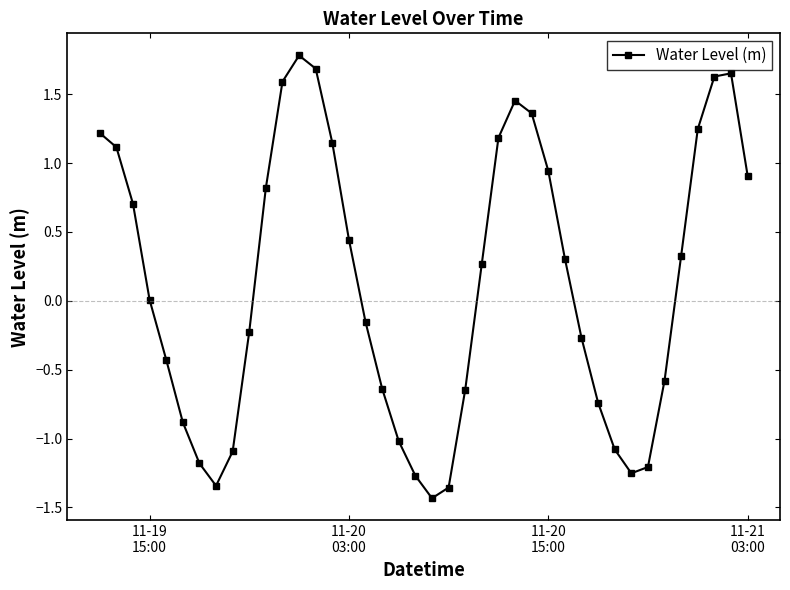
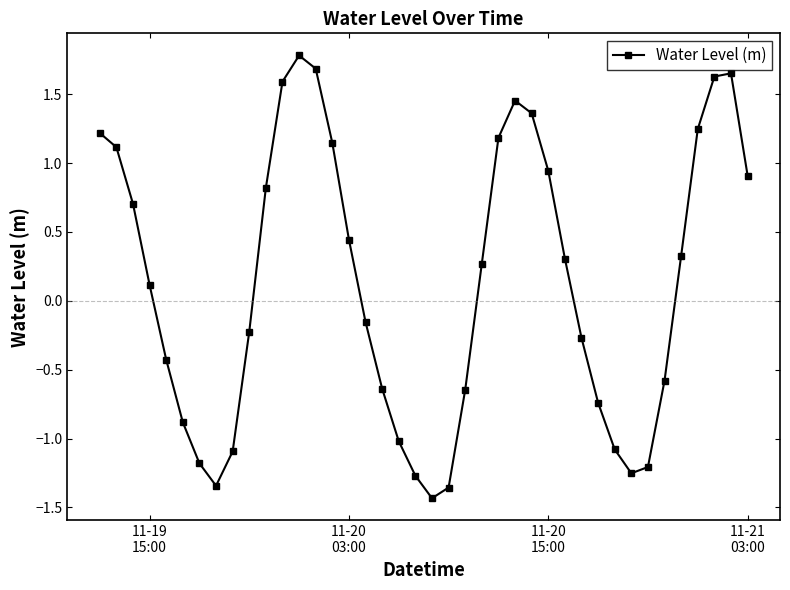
  {
-   "11-19 15:00": 0.01,
+   "11-19 15:00": 0.12,
    "11-20 03:00": 0.44,
    "11-20 15:00": 0.94,
    "11-21 03:00": 0.91
  }
